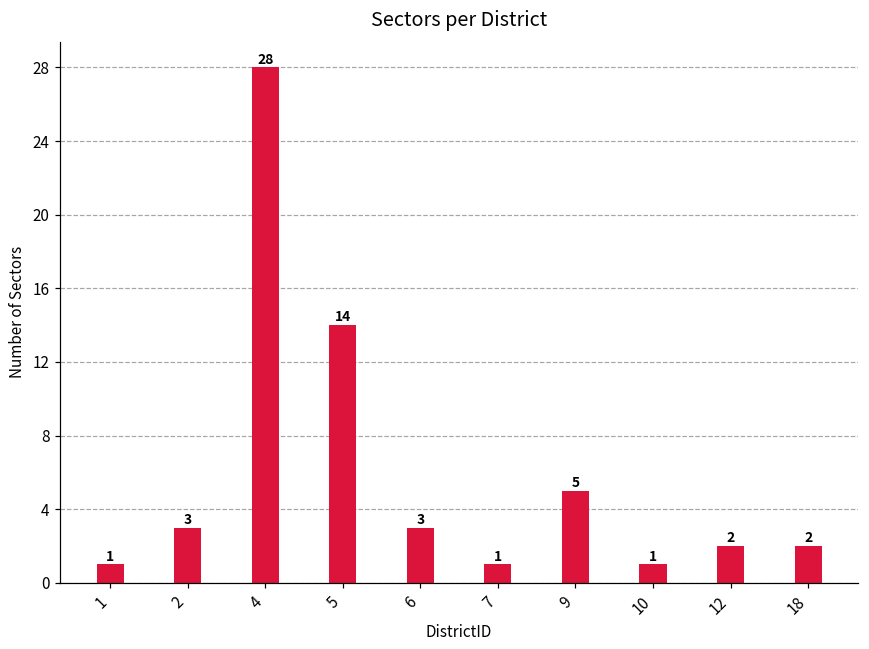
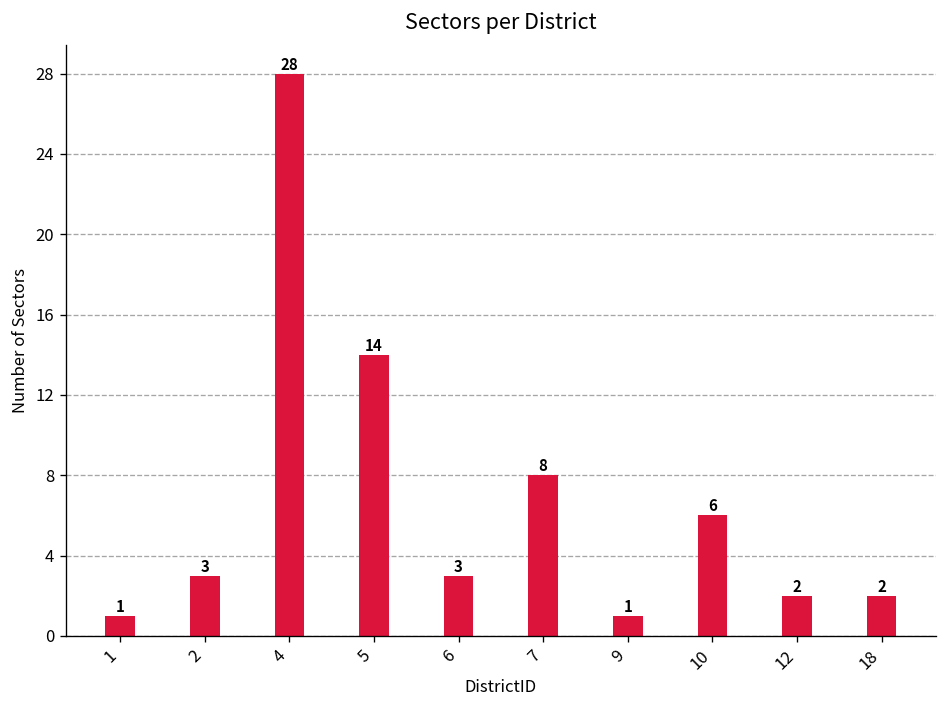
  {
    "1": 1,
    "2": 3,
    "4": 28,
    "5": 14,
    "6": 3,
-   "7": 1,
-   "9": 5,
-   "10": 1,
+   "7": 8,
+   "9": 1,
+   "10": 6,
    "12": 2,
    "18": 2
  }
